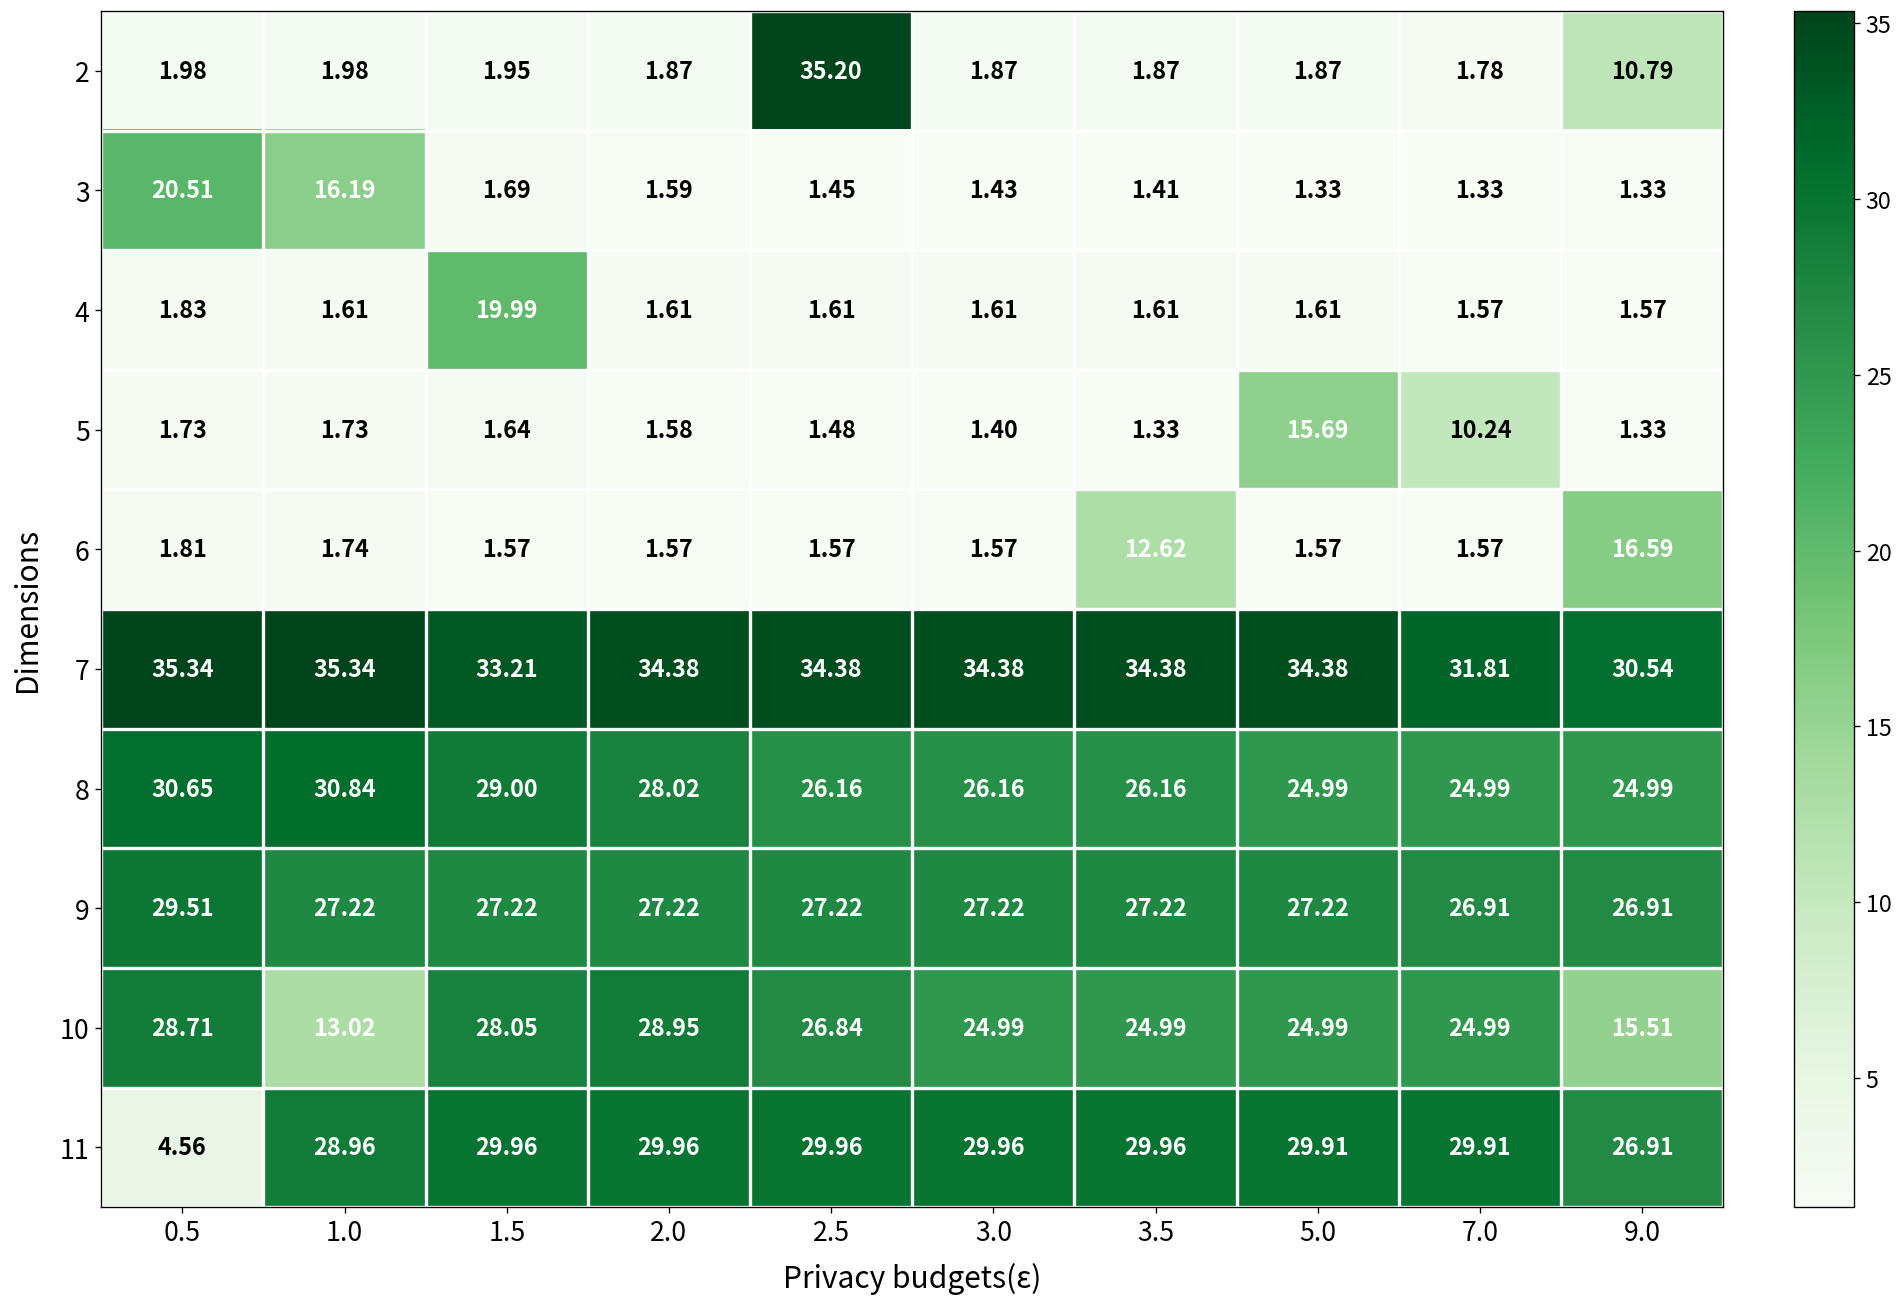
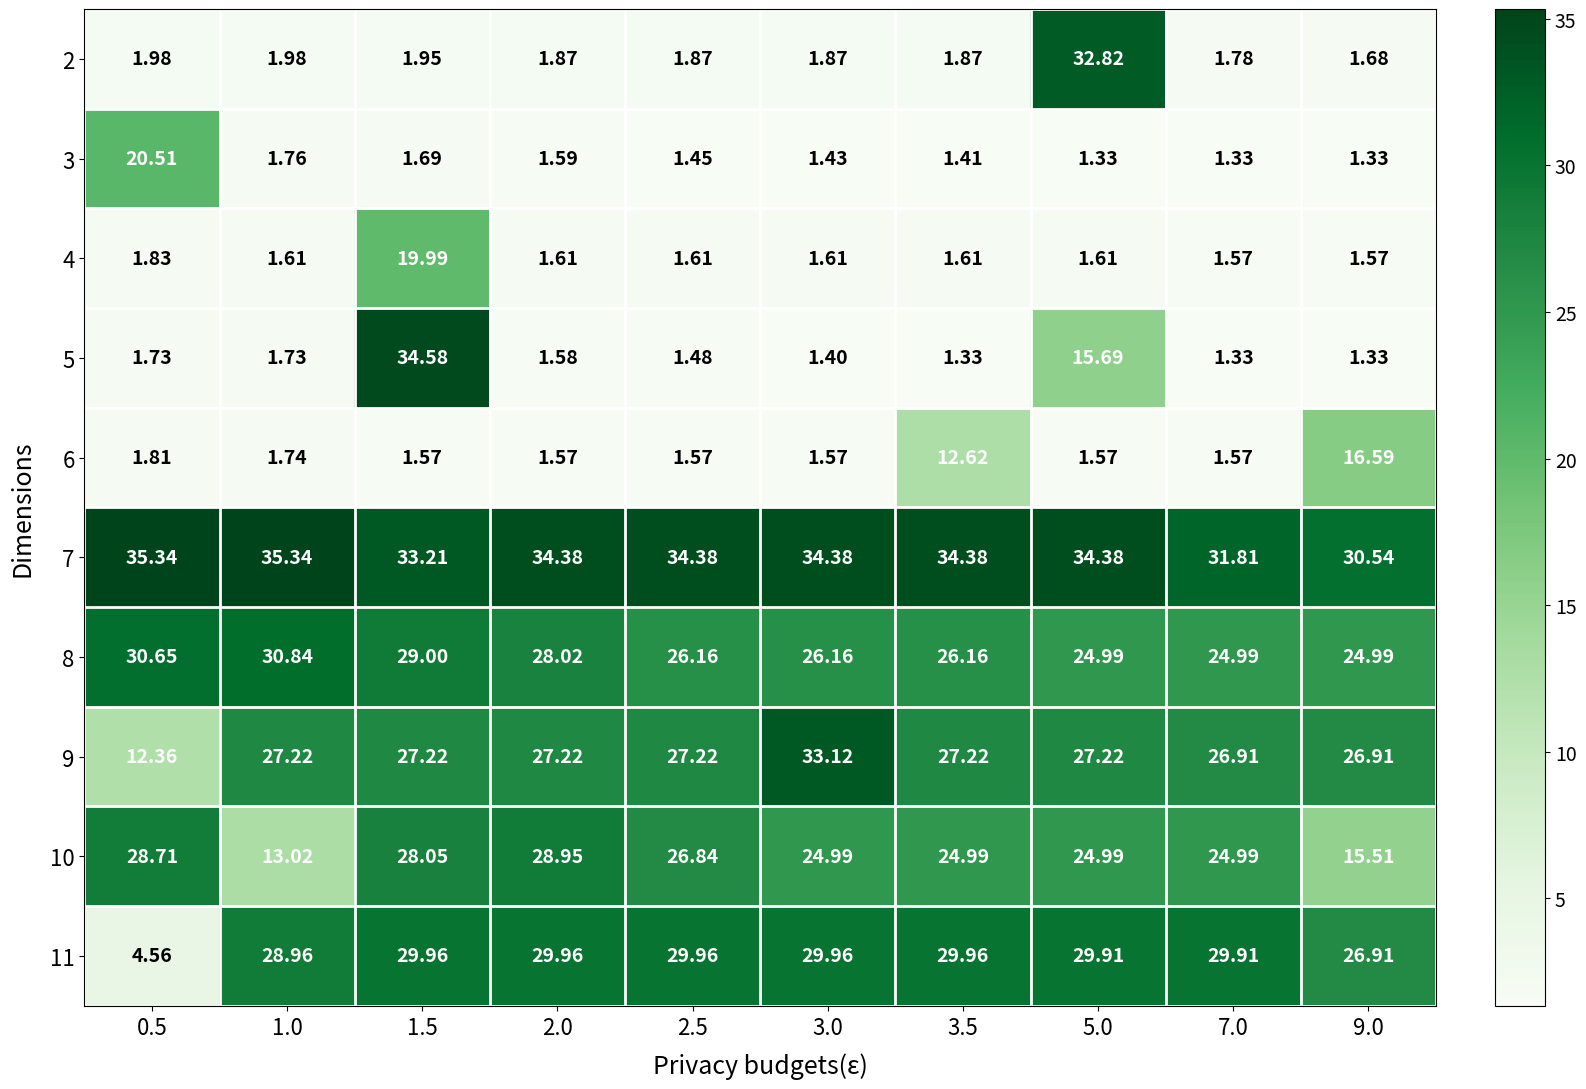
  {
    "2": {
      "0.5": 1.98,
      "1.0": 1.98,
      "1.5": 1.95,
      "2.0": 1.87,
-     "2.5": 35.20,
+     "2.5": 1.87,
      "3.0": 1.87,
      "3.5": 1.87,
-     "5.0": 1.87,
+     "5.0": 32.82,
      "7.0": 1.78,
-     "9.0": 10.79
+     "9.0": 1.68
    },
    "3": {
      "0.5": 20.51,
-     "1.0": 16.19,
+     "1.0": 1.76,
      "1.5": 1.69,
      "2.0": 1.59,
      "2.5": 1.45,
      "3.0": 1.43,
      "3.5": 1.41,
      "5.0": 1.33,
      "7.0": 1.33,
      "9.0": 1.33
    },
    "4": {
      "0.5": 1.83,
      "1.0": 1.61,
      "1.5": 19.99,
      "2.0": 1.61,
      "2.5": 1.61,
      "3.0": 1.61,
      "3.5": 1.61,
      "5.0": 1.61,
      "7.0": 1.57,
      "9.0": 1.57
    },
    "5": {
      "0.5": 1.73,
      "1.0": 1.73,
-     "1.5": 1.64,
+     "1.5": 34.58,
      "2.0": 1.58,
      "2.5": 1.48,
      "3.0": 1.40,
      "3.5": 1.33,
      "5.0": 15.69,
-     "7.0": 10.24,
+     "7.0": 1.33,
      "9.0": 1.33
    },
    "6": {
      "0.5": 1.81,
      "1.0": 1.74,
      "1.5": 1.57,
      "2.0": 1.57,
      "2.5": 1.57,
      "3.0": 1.57,
      "3.5": 12.62,
      "5.0": 1.57,
      "7.0": 1.57,
      "9.0": 16.59
    },
    "7": {
      "0.5": 35.34,
      "1.0": 35.34,
      "1.5": 33.21,
      "2.0": 34.38,
      "2.5": 34.38,
      "3.0": 34.38,
      "3.5": 34.38,
      "5.0": 34.38,
      "7.0": 31.81,
      "9.0": 30.54
    },
    "8": {
      "0.5": 30.65,
      "1.0": 30.84,
      "1.5": 29.00,
      "2.0": 28.02,
      "2.5": 26.16,
      "3.0": 26.16,
      "3.5": 26.16,
      "5.0": 24.99,
      "7.0": 24.99,
      "9.0": 24.99
    },
    "9": {
-     "0.5": 29.51,
+     "0.5": 12.36,
      "1.0": 27.22,
      "1.5": 27.22,
      "2.0": 27.22,
      "2.5": 27.22,
-     "3.0": 27.22,
+     "3.0": 33.12,
      "3.5": 27.22,
      "5.0": 27.22,
      "7.0": 26.91,
      "9.0": 26.91
    },
    "10": {
      "0.5": 28.71,
      "1.0": 13.02,
      "1.5": 28.05,
      "2.0": 28.95,
      "2.5": 26.84,
      "3.0": 24.99,
      "3.5": 24.99,
      "5.0": 24.99,
      "7.0": 24.99,
      "9.0": 15.51
    },
    "11": {
      "0.5": 4.56,
      "1.0": 28.96,
      "1.5": 29.96,
      "2.0": 29.96,
      "2.5": 29.96,
      "3.0": 29.96,
      "3.5": 29.96,
      "5.0": 29.91,
      "7.0": 29.91,
      "9.0": 26.91
    }
  }
